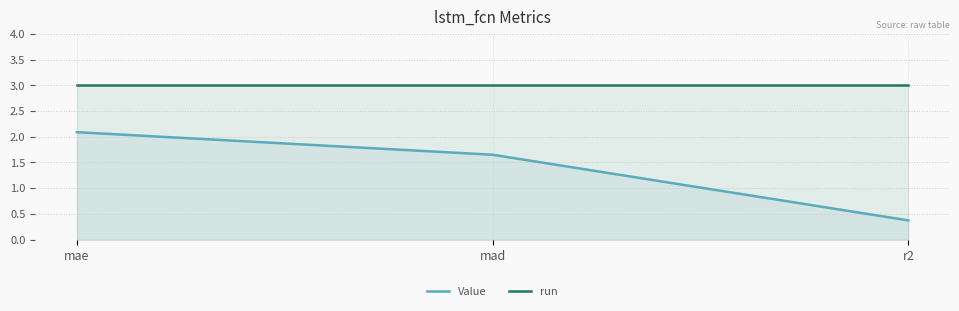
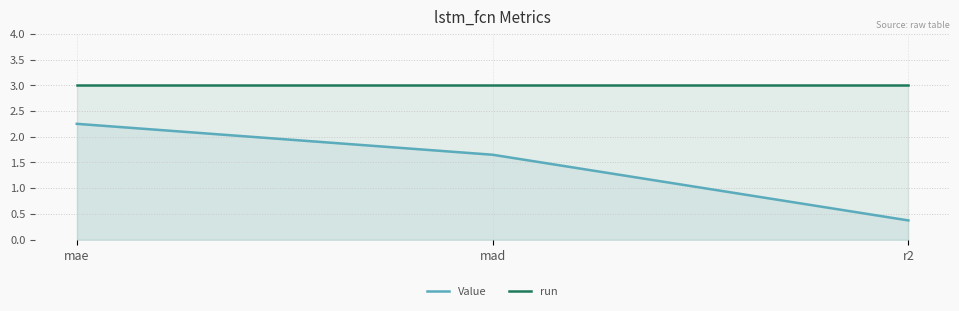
  {
    "Value": {
-     "mae": 2.1,
+     "mae": 2.2,
      "mad": 1.6,
      "r2": 0.4
    },
    "run": {
      "mae": 3.0,
      "mad": 3.0,
      "r2": 3.0
    }
  }
